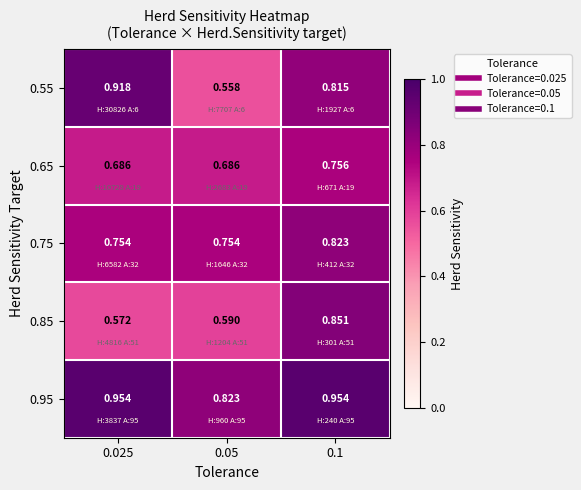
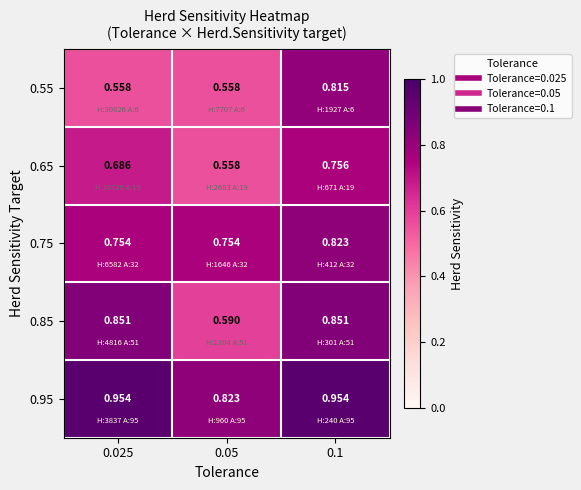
  {
    "0.55": {
-     "0.025": 0.918
+     "0.025": 0.558
    },
    "0.65": {
-     "0.05": 0.686
+     "0.05": 0.558
    },
    "0.85": {
-     "0.025": 0.572
+     "0.025": 0.851
    }
  }
